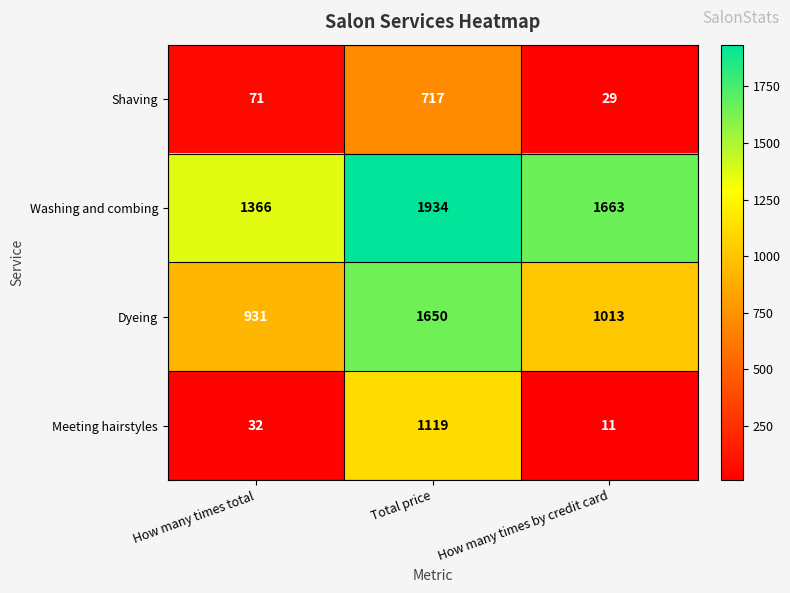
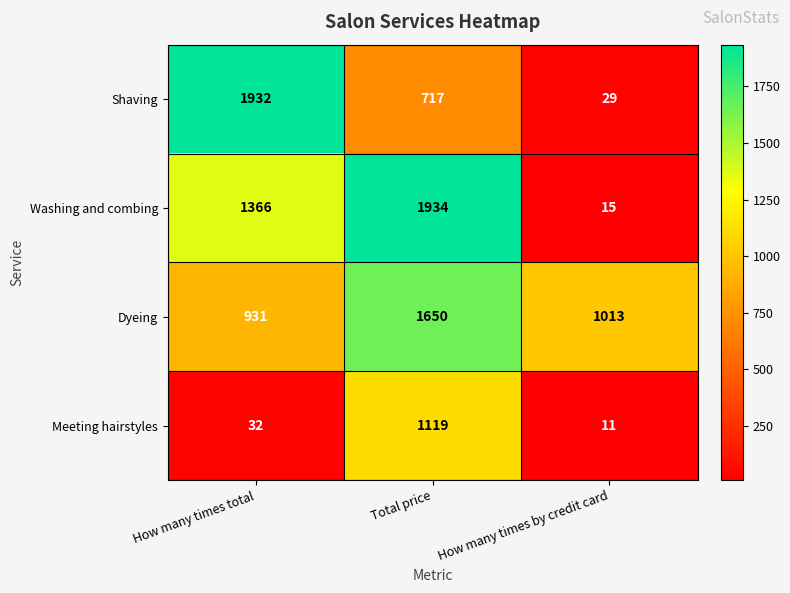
  {
    "Shaving": {
-     "How many times total": 71,
+     "How many times total": 1932,
      "Total price": 717,
      "How many times by credit card": 29
    },
    "Washing and combing": {
      "How many times total": 1366,
      "Total price": 1934,
-     "How many times by credit card": 1663
+     "How many times by credit card": 15
    },
    "Dyeing": {
      "How many times total": 931,
      "Total price": 1650,
      "How many times by credit card": 1013
    },
    "Meeting hairstyles": {
      "How many times total": 32,
      "Total price": 1119,
      "How many times by credit card": 11
    }
  }
